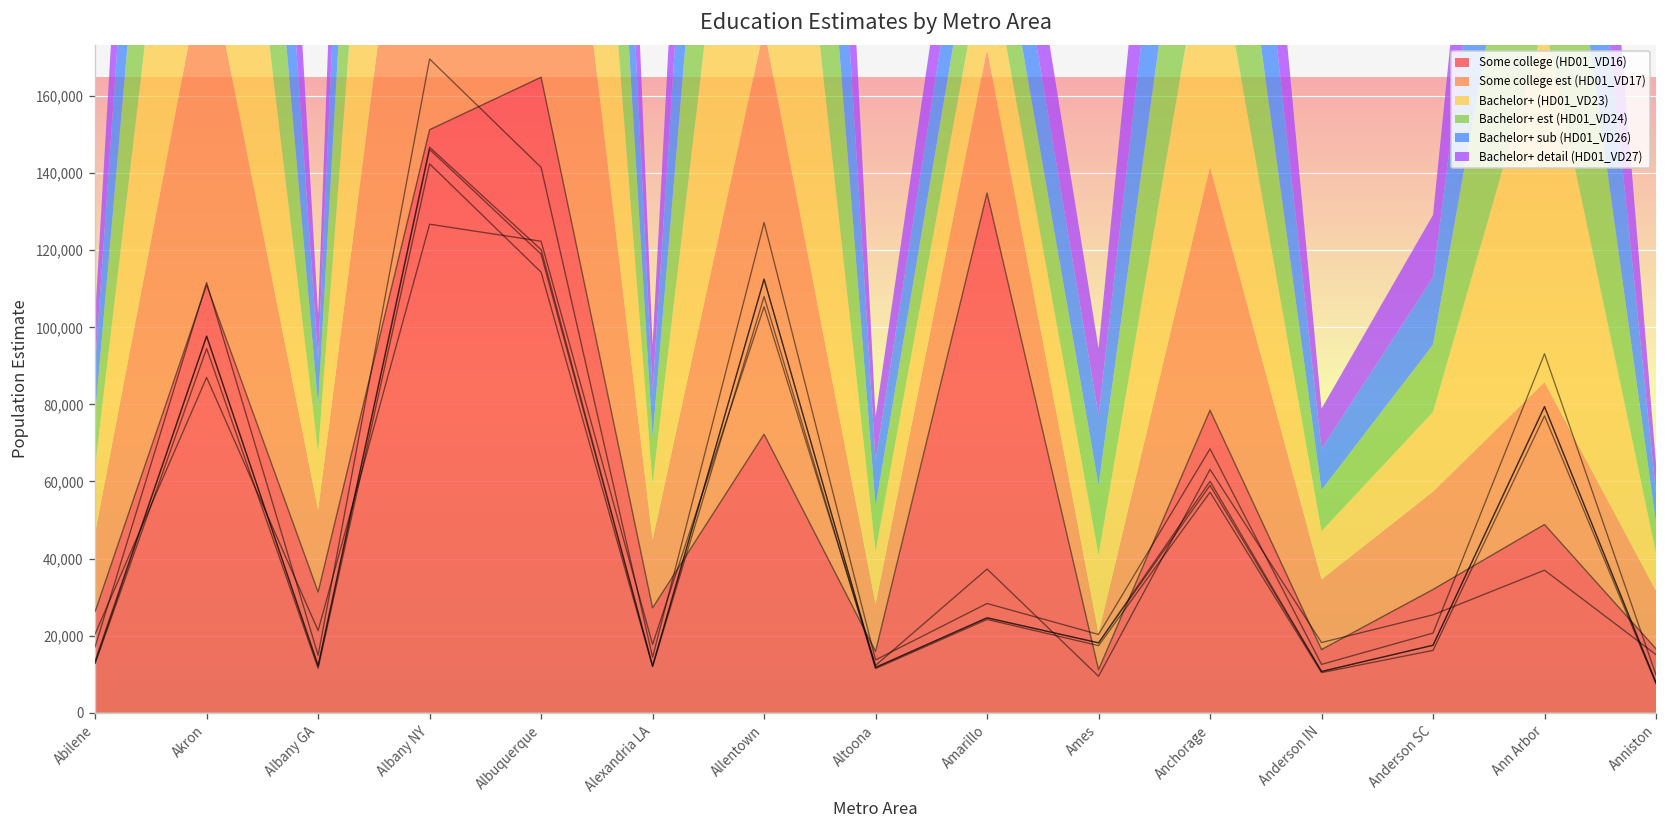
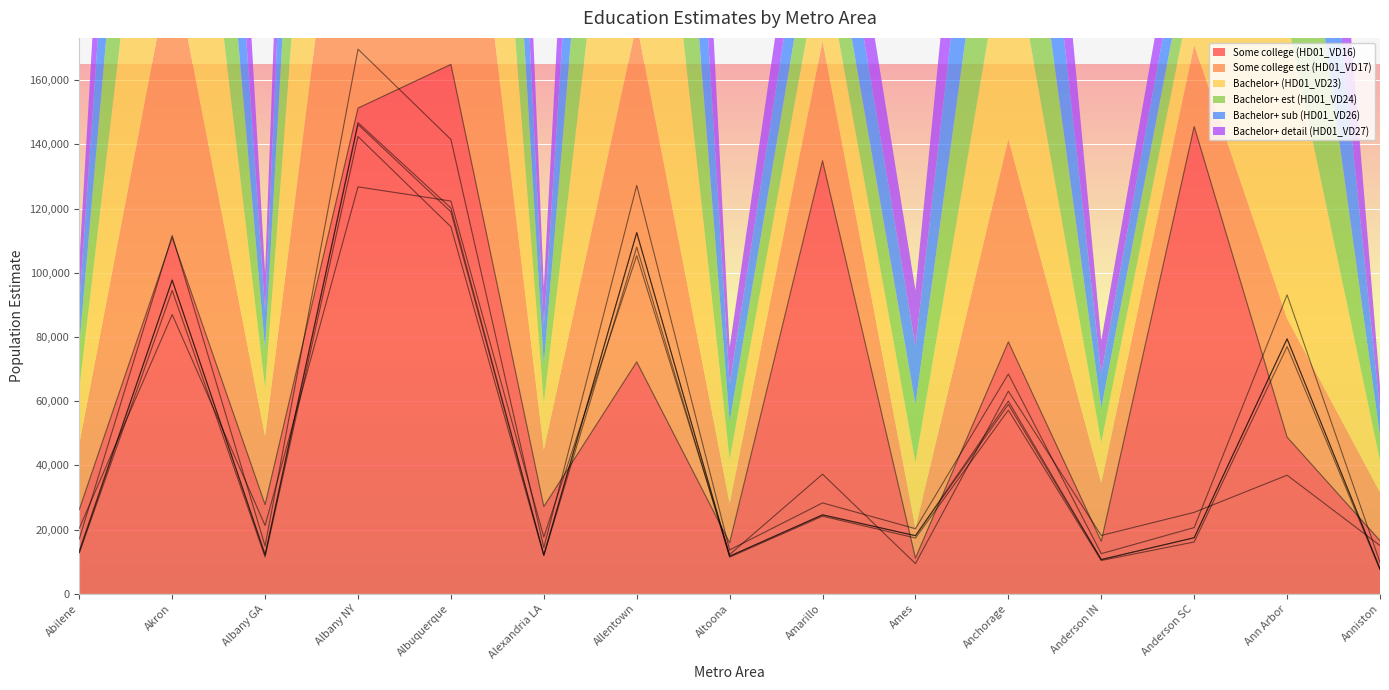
  {
    "Some college (HD01_VD16)": {
      "Abilene": "26,000",
-     "Albany GA": "31,000",
+     "Albany GA": "28,000",
      "Albany NY": "151,000",
      "Albuquerque": "165,000",
      "Alexandria LA": "27,000",
      "Allentown": "72,000",
      "Altoona": "16,000",
      "Amarillo": "135,000",
      "Ames": "11,000",
      "Anchorage": "78,000",
      "Anderson IN": "16,000",
-     "Anderson SC": "32,000",
+     "Anderson SC": "146,000",
      "Ann Arbor": "49,000",
      "Anniston": "17,000"
    },
    "Some college est (HD01_VD17)": {
      "Abilene": "20,000",
      "Albany GA": "21,000",
      "Alexandria LA": "18,000",
      "Altoona": "12,000",
      "Amarillo": "37,000",
      "Anchorage": "63,000",
      "Anderson IN": "18,000",
      "Anderson SC": "25,000",
      "Ann Arbor": "37,000",
      "Anniston": "15,000"
    },
    "Bachelor+ (HD01_VD23)": {
      "Abilene": "17,000",
      "Albany GA": "15,000",
      "Alexandria LA": "14,000",
      "Altoona": "14,000",
      "Ames": "20,000",
      "Anderson IN": "13,000",
      "Anniston": "10,000"
    },
    "Bachelor+ est (HD01_VD24)": {
      "Abilene": "13,000",
      "Albany GA": "12,000",
      "Alexandria LA": "12,000",
      "Altoona": "12,000",
      "Ames": "18,000",
      "Anderson IN": "11,000",
      "Anniston": "8,000"
    },
    "Bachelor+ sub (HD01_VD26)": {
      "Abilene": "13,000",
      "Albany GA": "12,000",
      "Alexandria LA": "12,000",
      "Altoona": "12,000",
      "Ames": "18,000",
      "Anderson IN": "11,000",
      "Anniston": "8,000"
    },
    "Bachelor+ detail (HD01_VD27)": {
      "Abilene": "13,000",
      "Albany GA": "11,000",
      "Alexandria LA": "12,000",
      "Altoona": "11,000",
      "Ames": "17,000",
      "Anderson IN": "10,000",
      "Anniston": "8,000"
    }
  }
